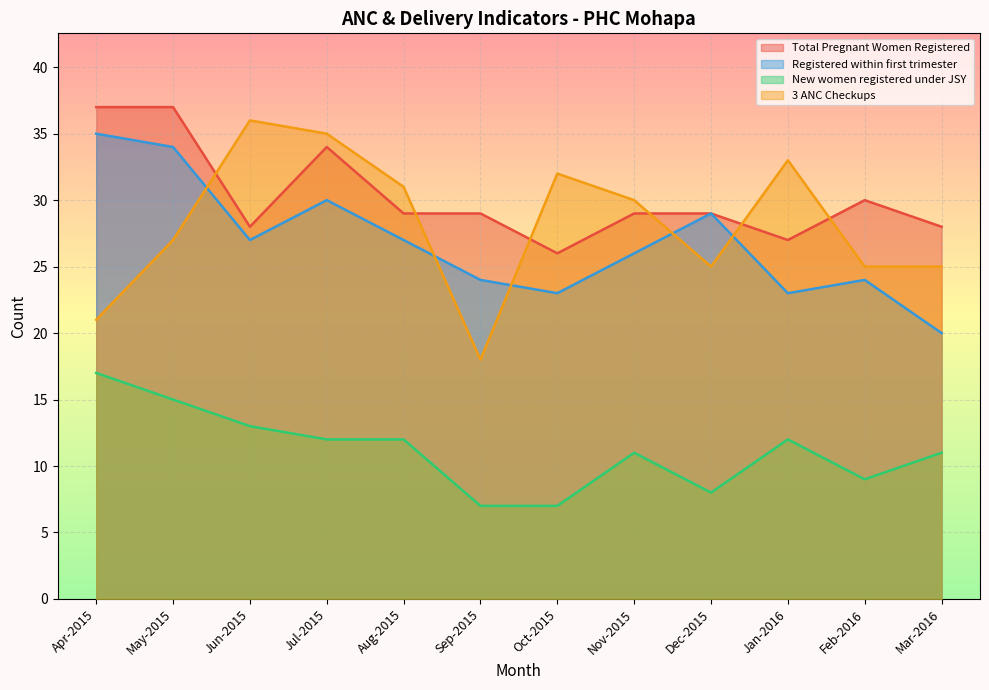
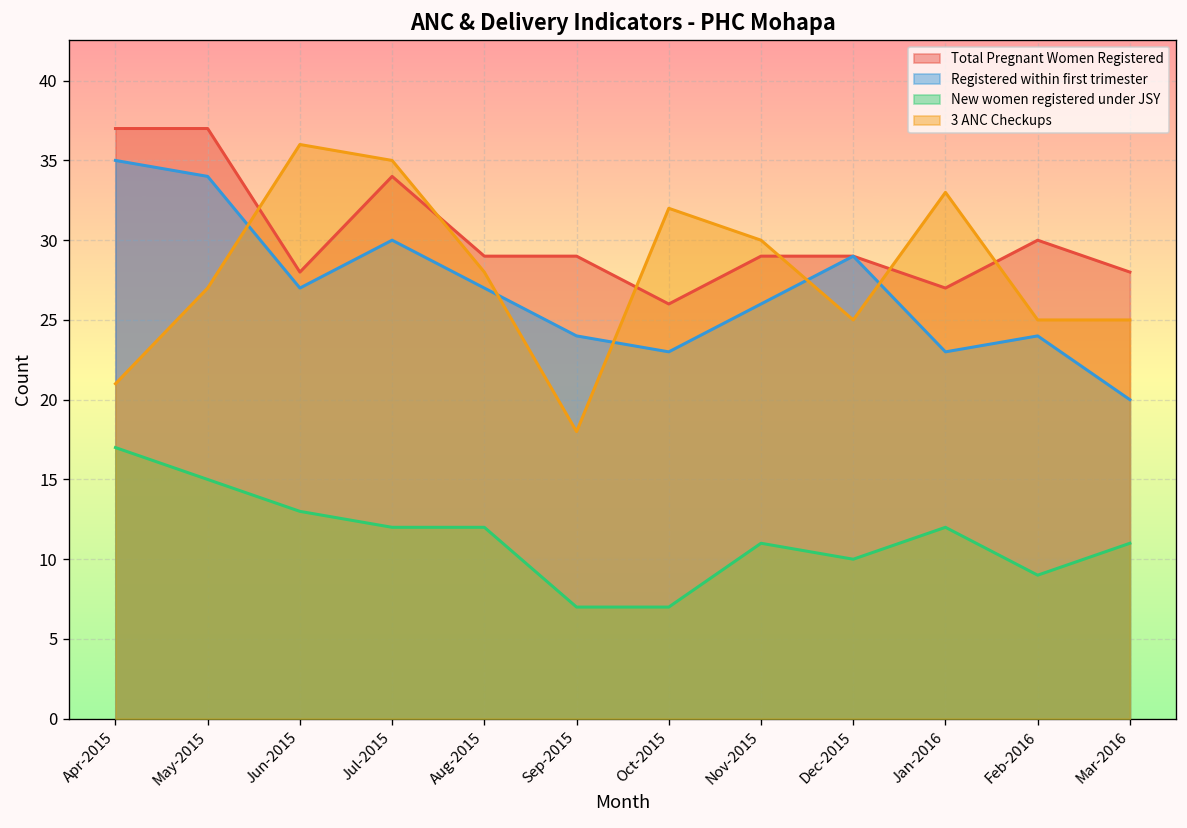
  {
    "Total Pregnant Women Registered": {
      "Apr-2015": 37,
      "May-2015": 37,
      "Jun-2015": 28,
      "Jul-2015": 34,
      "Aug-2015": 29,
      "Sep-2015": 29,
      "Oct-2015": 26,
      "Nov-2015": 29,
      "Jan-2016": 27,
      "Feb-2016": 30,
      "Mar-2016": 28
    },
    "Registered within first trimester": {
      "Apr-2015": 35,
      "May-2015": 34,
      "Jun-2015": 27,
      "Jul-2015": 30,
      "Aug-2015": 27,
      "Sep-2015": 24,
      "Oct-2015": 23,
      "Nov-2015": 26,
      "Jan-2016": 23,
      "Feb-2016": 24,
      "Mar-2016": 20
    },
    "New women registered under JSY": {
      "Apr-2015": 17,
      "May-2015": 15,
      "Jun-2015": 13,
      "Jul-2015": 12,
      "Aug-2015": 12,
      "Sep-2015": 7,
      "Oct-2015": 7,
      "Nov-2015": 11,
-     "Dec-2015": 8,
+     "Dec-2015": 10,
      "Jan-2016": 12,
      "Feb-2016": 9,
      "Mar-2016": 11
    },
    "3 ANC Checkups": {
      "Apr-2015": 21,
      "May-2015": 27,
      "Jun-2015": 36,
      "Jul-2015": 35,
-     "Aug-2015": 31,
+     "Aug-2015": 28,
      "Sep-2015": 18,
      "Oct-2015": 32,
      "Nov-2015": 30,
      "Dec-2015": 25,
      "Jan-2016": 33,
      "Feb-2016": 25,
      "Mar-2016": 25
    }
  }
